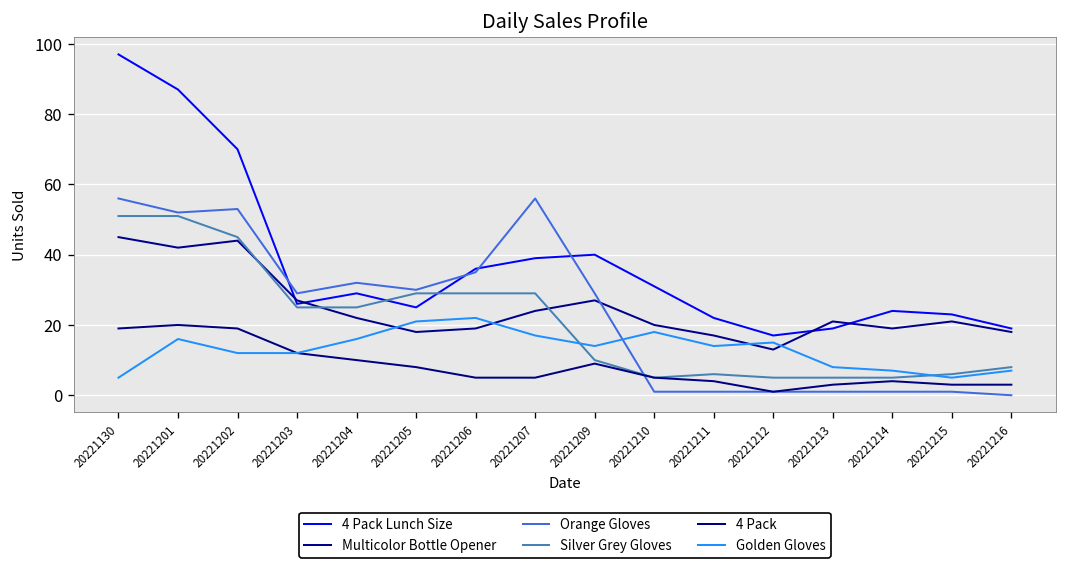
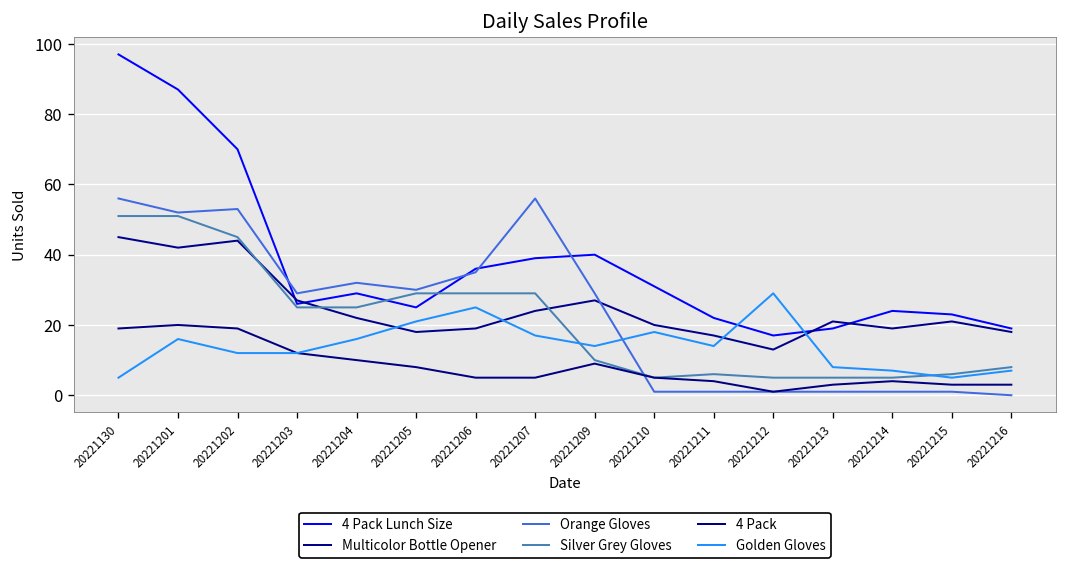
  {
    "4 Pack Lunch Size": {
      "20221130": 97,
      "20221201": 87,
      "20221202": 70,
      "20221203": 26,
      "20221204": 29,
      "20221205": 25,
      "20221206": 36,
      "20221207": 39,
      "20221209": 40,
      "20221210": 31,
      "20221211": 22,
      "20221212": 17,
      "20221213": 19,
      "20221214": 24,
      "20221215": 23,
      "20221216": 19
    },
    "Golden Gloves": {
      "20221130": 5,
      "20221201": 16,
      "20221202": 12,
      "20221204": 16,
      "20221205": 21,
-     "20221206": 22,
+     "20221206": 25,
      "20221207": 17,
      "20221209": 14,
      "20221210": 18,
      "20221211": 14,
-     "20221212": 15,
+     "20221212": 29,
      "20221213": 8,
      "20221214": 7,
      "20221215": 5,
      "20221216": 7
    }
  }
